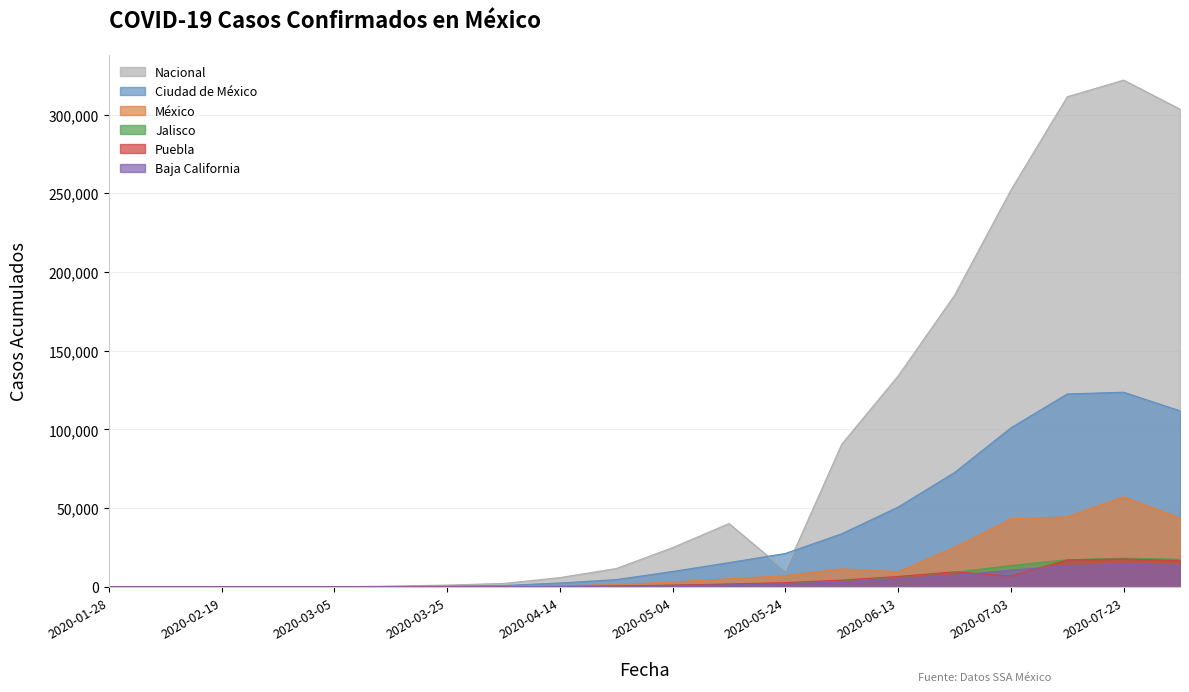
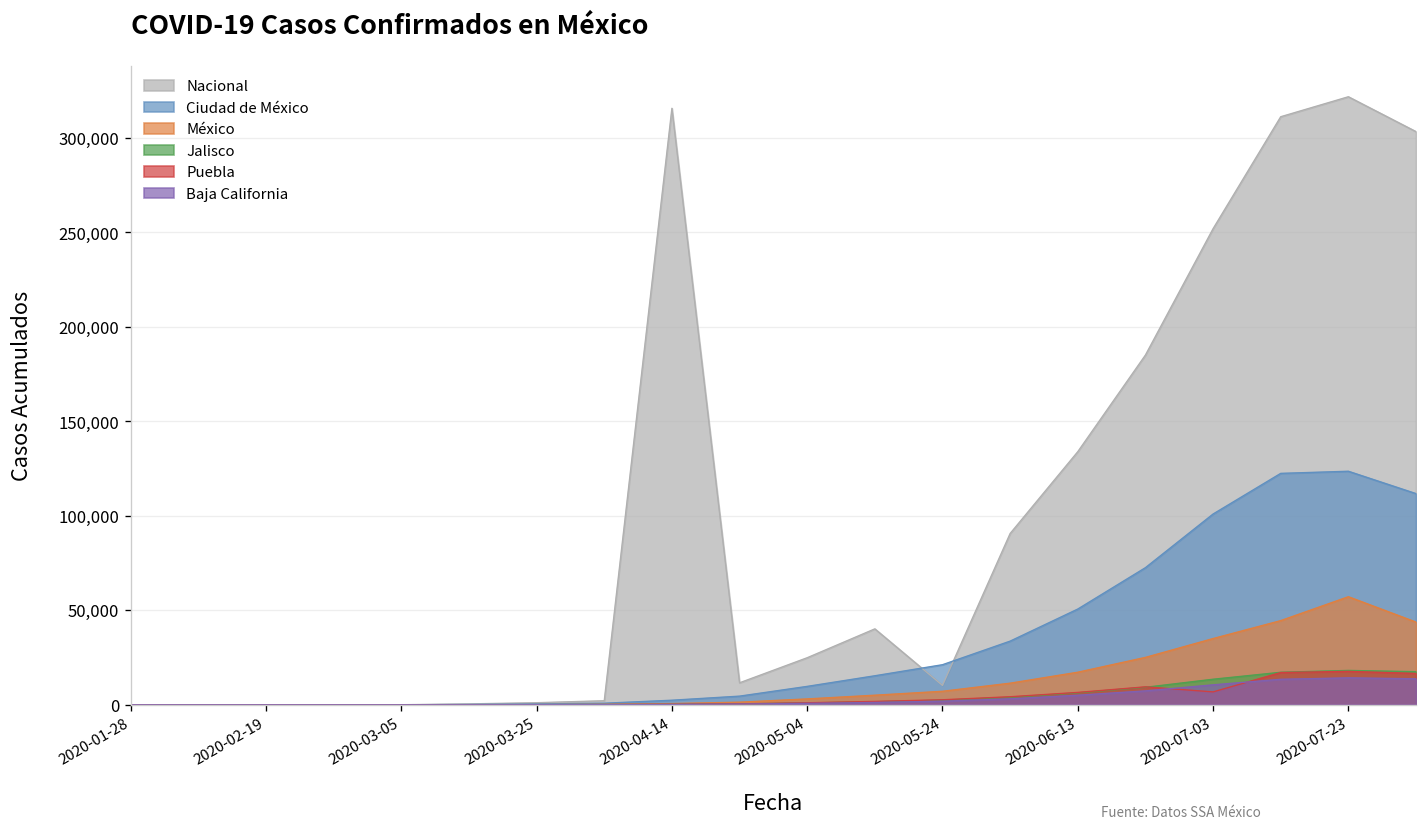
  {
    "Nacional": {
-     "2020-04-14": "6,000",
+     "2020-04-14": "316,000",
      "2020-05-04": "25,000",
      "2020-05-24": "10,000",
      "2020-06-13": "134,000",
      "2020-07-03": "252,000",
      "2020-07-23": "322,000"
    },
    "México": {
      "2020-05-04": "3,000",
      "2020-05-24": "7,000",
-     "2020-06-13": "10,000",
-     "2020-07-03": "43,000",
+     "2020-06-13": "17,000",
+     "2020-07-03": "35,000",
      "2020-07-23": "57,000"
    },
    "Jalisco": {
      "2020-07-03": "14,000"
    },
    "Puebla": {
      "2020-07-03": "7,000"
    }
  }
